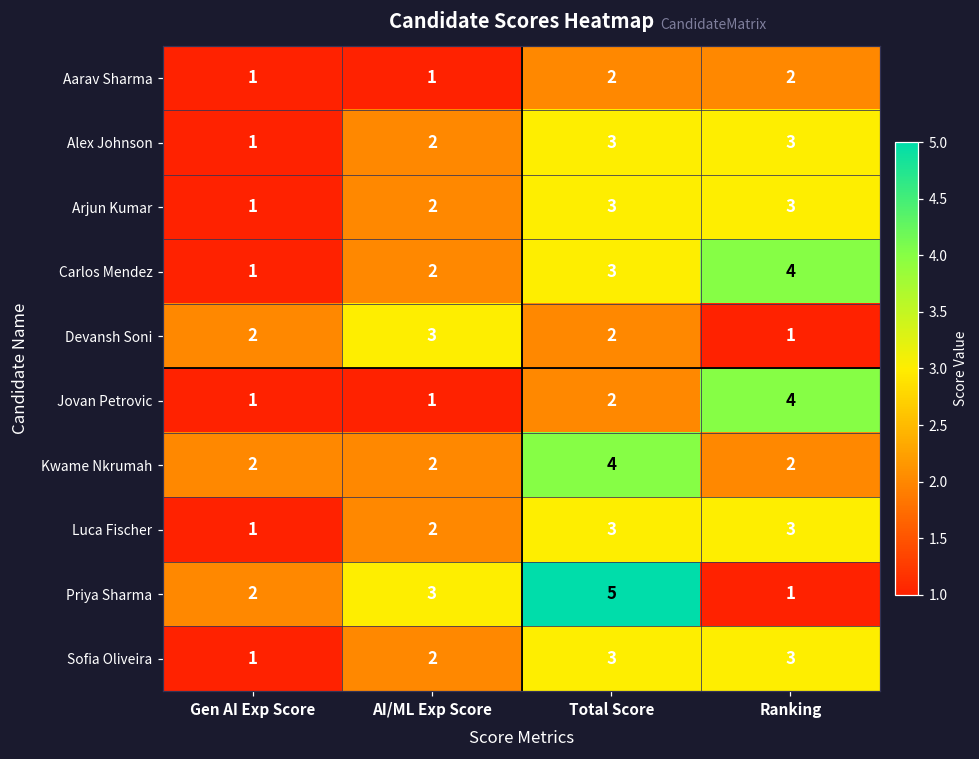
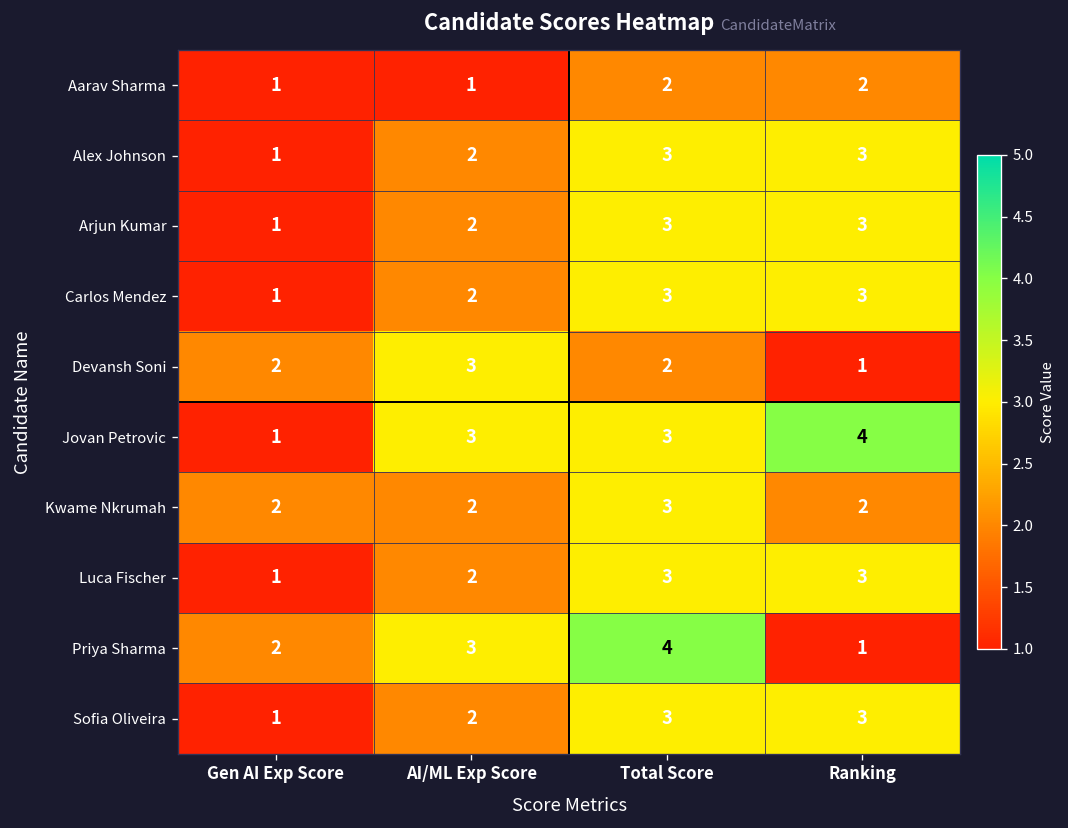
  {
    "Aarav Sharma": {
      "Gen AI Exp Score": 1,
      "AI/ML Exp Score": 1,
      "Total Score": 2,
      "Ranking": 2
    },
    "Alex Johnson": {
      "Gen AI Exp Score": 1,
      "AI/ML Exp Score": 2,
      "Total Score": 3,
      "Ranking": 3
    },
    "Arjun Kumar": {
      "Gen AI Exp Score": 1,
      "AI/ML Exp Score": 2,
      "Total Score": 3,
      "Ranking": 3
    },
    "Carlos Mendez": {
      "Gen AI Exp Score": 1,
      "AI/ML Exp Score": 2,
      "Total Score": 3,
-     "Ranking": 4
+     "Ranking": 3
    },
    "Devansh Soni": {
      "Gen AI Exp Score": 2,
      "AI/ML Exp Score": 3,
      "Total Score": 2,
      "Ranking": 1
    },
    "Jovan Petrovic": {
      "Gen AI Exp Score": 1,
-     "AI/ML Exp Score": 1,
-     "Total Score": 2,
+     "AI/ML Exp Score": 3,
+     "Total Score": 3,
      "Ranking": 4
    },
    "Kwame Nkrumah": {
      "Gen AI Exp Score": 2,
      "AI/ML Exp Score": 2,
-     "Total Score": 4,
+     "Total Score": 3,
      "Ranking": 2
    },
    "Luca Fischer": {
      "Gen AI Exp Score": 1,
      "AI/ML Exp Score": 2,
      "Total Score": 3,
      "Ranking": 3
    },
    "Priya Sharma": {
      "Gen AI Exp Score": 2,
      "AI/ML Exp Score": 3,
-     "Total Score": 5,
+     "Total Score": 4,
      "Ranking": 1
    },
    "Sofia Oliveira": {
      "Gen AI Exp Score": 1,
      "AI/ML Exp Score": 2,
      "Total Score": 3,
      "Ranking": 3
    }
  }
